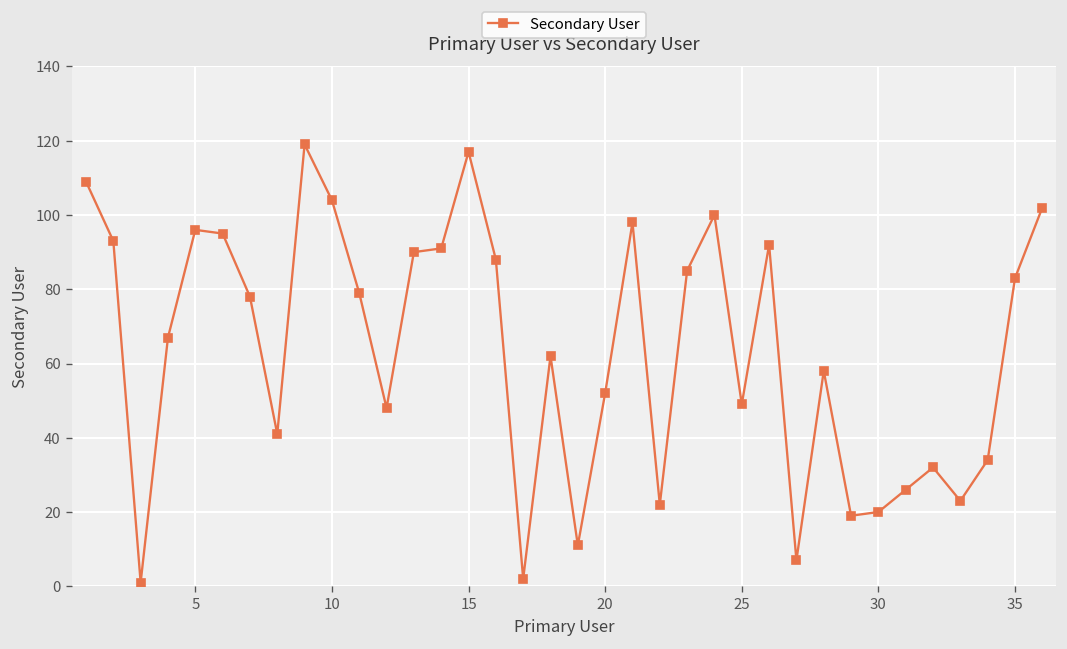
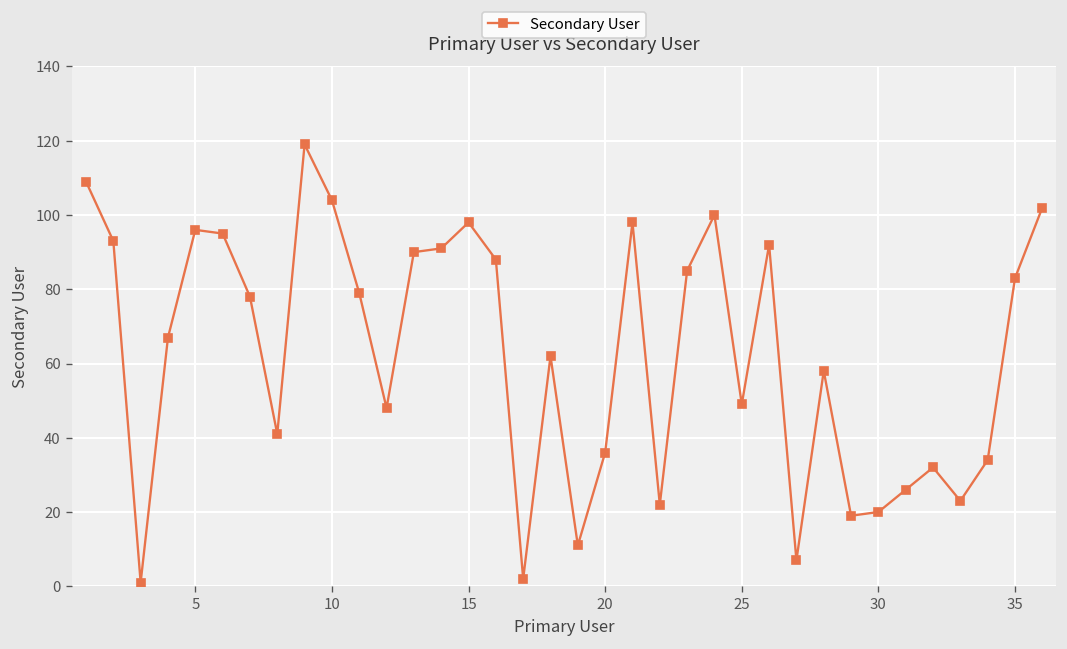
  {
    "5": 96,
    "10": 104,
-   "15": 117,
-   "20": 52,
+   "15": 98,
+   "20": 36,
    "25": 49,
    "30": 20,
    "35": 83
  }
